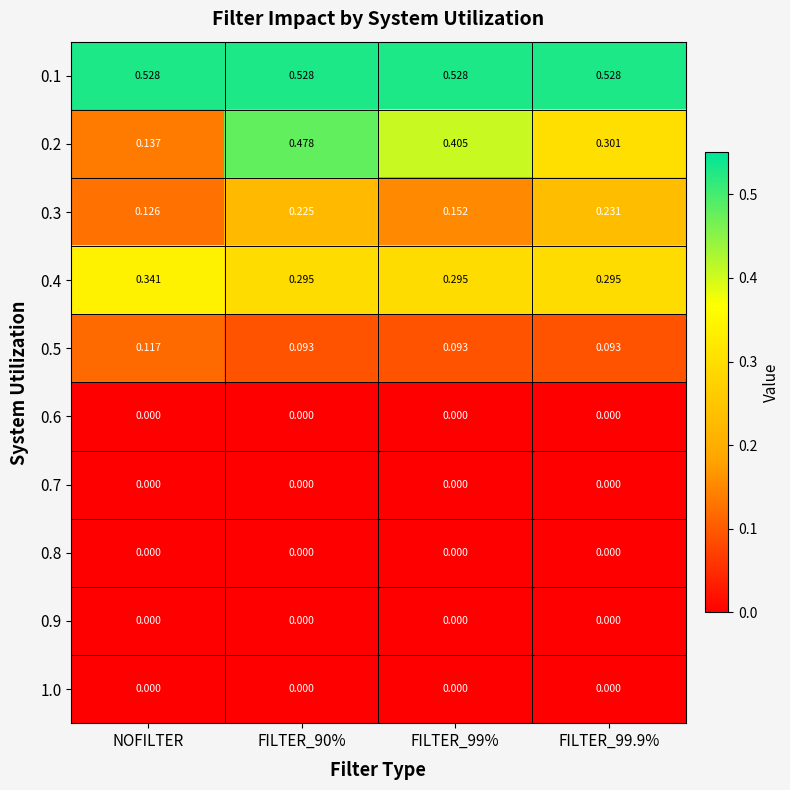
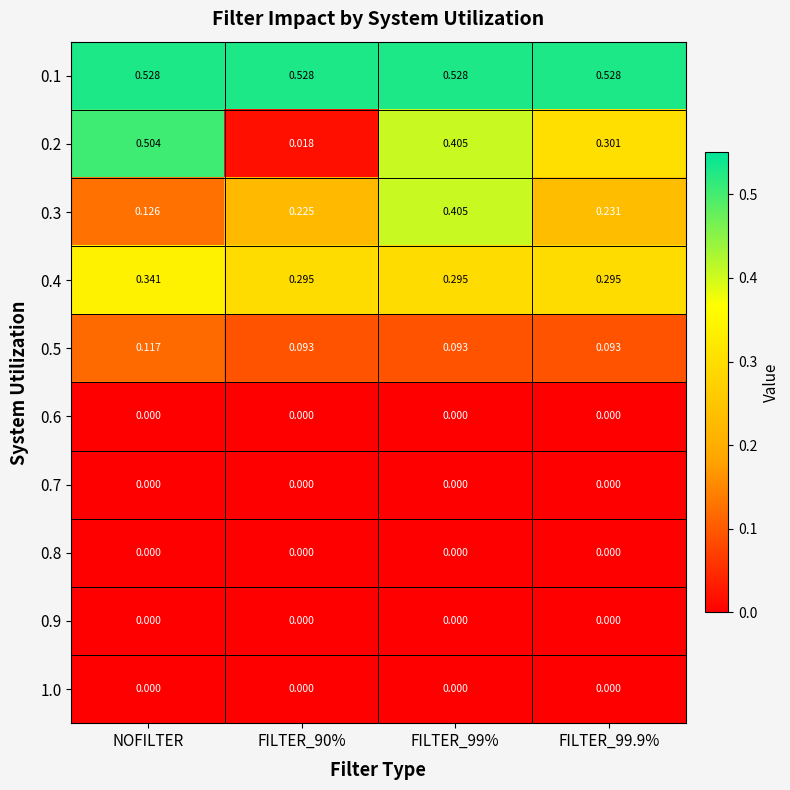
  {
    "0.1": {
      "NOFILTER": 0.528,
      "FILTER_90%": 0.528,
      "FILTER_99%": 0.528,
      "FILTER_99.9%": 0.528
    },
    "0.2": {
-     "NOFILTER": 0.137,
-     "FILTER_90%": 0.478,
+     "NOFILTER": 0.504,
+     "FILTER_90%": 0.018,
      "FILTER_99%": 0.405,
      "FILTER_99.9%": 0.301
    },
    "0.3": {
      "NOFILTER": 0.126,
      "FILTER_90%": 0.225,
-     "FILTER_99%": 0.152,
+     "FILTER_99%": 0.405,
      "FILTER_99.9%": 0.231
    },
    "0.4": {
      "NOFILTER": 0.341,
      "FILTER_90%": 0.295,
      "FILTER_99%": 0.295,
      "FILTER_99.9%": 0.295
    },
    "0.5": {
      "NOFILTER": 0.117,
      "FILTER_90%": 0.093,
      "FILTER_99%": 0.093,
      "FILTER_99.9%": 0.093
    },
    "0.6": {
      "NOFILTER": 0.000,
      "FILTER_90%": 0.000,
      "FILTER_99%": 0.000,
      "FILTER_99.9%": 0.000
    },
    "0.7": {
      "NOFILTER": 0.000,
      "FILTER_90%": 0.000,
      "FILTER_99%": 0.000,
      "FILTER_99.9%": 0.000
    },
    "0.8": {
      "NOFILTER": 0.000,
      "FILTER_90%": 0.000,
      "FILTER_99%": 0.000,
      "FILTER_99.9%": 0.000
    },
    "0.9": {
      "NOFILTER": 0.000,
      "FILTER_90%": 0.000,
      "FILTER_99%": 0.000,
      "FILTER_99.9%": 0.000
    },
    "1.0": {
      "NOFILTER": 0.000,
      "FILTER_90%": 0.000,
      "FILTER_99%": 0.000,
      "FILTER_99.9%": 0.000
    }
  }
